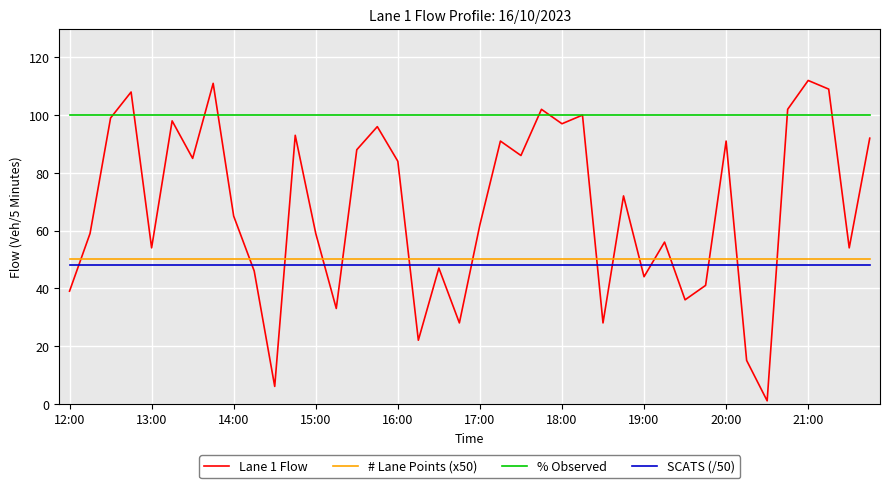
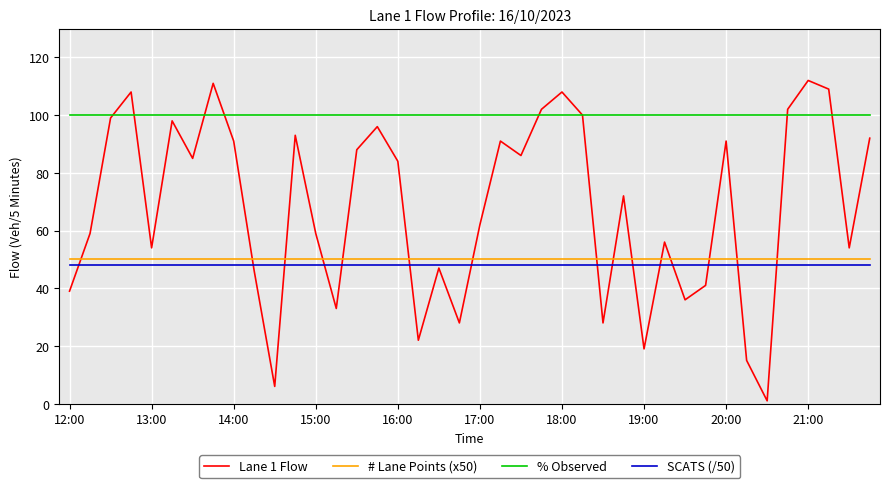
  {
    "Lane 1 Flow": {
      "12:00": 39,
      "13:00": 54,
-     "14:00": 65,
+     "14:00": 91,
      "15:00": 59,
      "16:00": 84,
      "17:00": 62,
-     "18:00": 97,
-     "19:00": 44,
+     "18:00": 108,
+     "19:00": 19,
      "20:00": 91,
      "21:00": 112
    },
    "# Lane Points (x50)": {
      "12:00": 50,
      "13:00": 50,
      "14:00": 50,
      "15:00": 50,
      "16:00": 50,
      "17:00": 50,
      "18:00": 50,
      "19:00": 50,
      "20:00": 50,
      "21:00": 50
    },
    "% Observed": {
      "12:00": 100,
      "13:00": 100,
      "14:00": 100,
      "15:00": 100,
      "16:00": 100,
      "17:00": 100,
      "18:00": 100,
      "19:00": 100,
      "20:00": 100,
      "21:00": 100
    },
    "SCATS (/50)": {
      "12:00": 48,
      "13:00": 48,
      "14:00": 48,
      "15:00": 48,
      "16:00": 48,
      "17:00": 48,
      "18:00": 48,
      "19:00": 48,
      "20:00": 48,
      "21:00": 48
    }
  }
